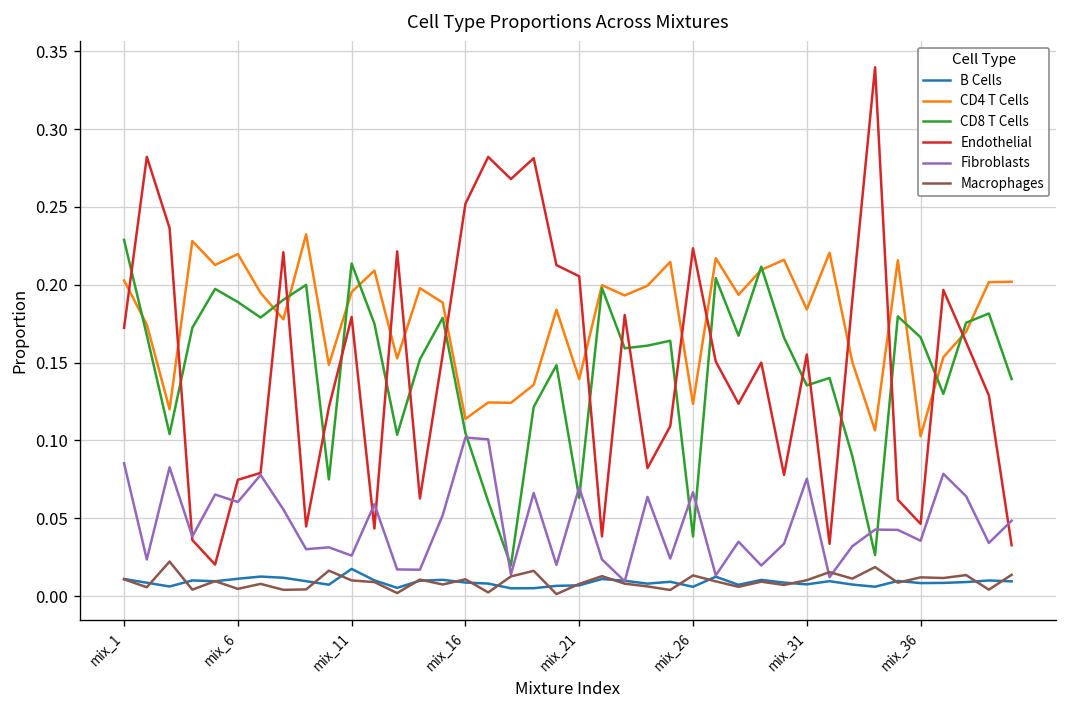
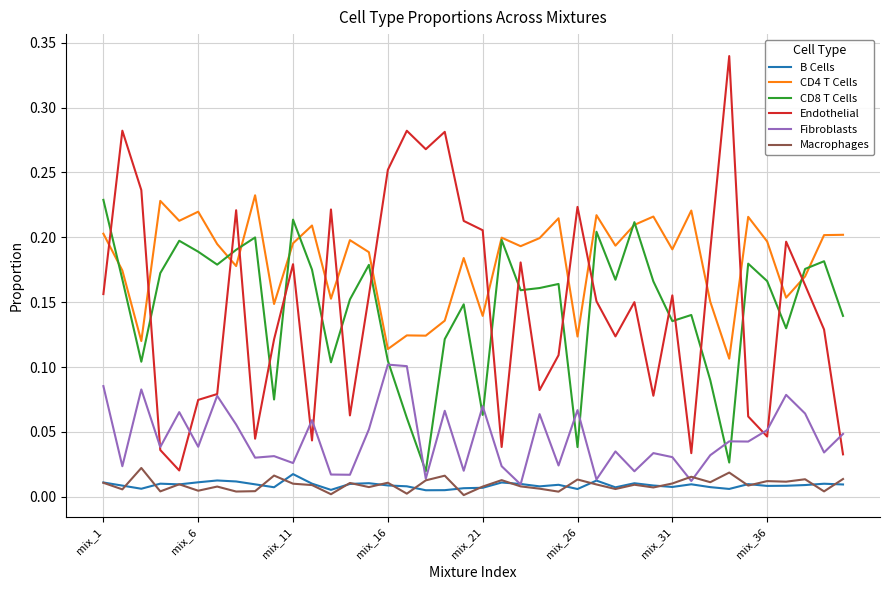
  {
    "B Cells": {
      "mix_6": 0.011,
      "mix_11": 0.018,
      "mix_16": 0.009,
      "mix_26": 0.006,
      "mix_31": 0.008,
      "mix_36": 0.008
    },
    "CD4 T Cells": {
      "mix_1": 0.203,
      "mix_6": 0.220,
      "mix_11": 0.195,
      "mix_16": 0.114,
      "mix_21": 0.139,
      "mix_26": 0.124,
-     "mix_31": 0.184,
-     "mix_36": 0.103
+     "mix_31": 0.191,
+     "mix_36": 0.197
    },
    "CD8 T Cells": {
      "mix_1": 0.229,
      "mix_6": 0.189,
      "mix_11": 0.214,
      "mix_16": 0.105,
      "mix_21": 0.063,
      "mix_26": 0.038,
      "mix_31": 0.135,
      "mix_36": 0.166
    },
    "Endothelial": {
-     "mix_1": 0.172,
+     "mix_1": 0.156,
      "mix_6": 0.075,
      "mix_11": 0.179,
      "mix_16": 0.252,
      "mix_21": 0.205,
      "mix_26": 0.223,
      "mix_31": 0.155,
      "mix_36": 0.046
    },
    "Fibroblasts": {
      "mix_1": 0.085,
-     "mix_6": 0.061,
+     "mix_6": 0.039,
      "mix_11": 0.026,
      "mix_16": 0.102,
      "mix_21": 0.070,
      "mix_26": 0.067,
-     "mix_31": 0.075,
-     "mix_36": 0.036
+     "mix_31": 0.031,
+     "mix_36": 0.051
    },
    "Macrophages": {
      "mix_6": 0.005,
      "mix_11": 0.010,
      "mix_16": 0.011,
      "mix_26": 0.013,
      "mix_31": 0.010,
      "mix_36": 0.012
    }
  }
